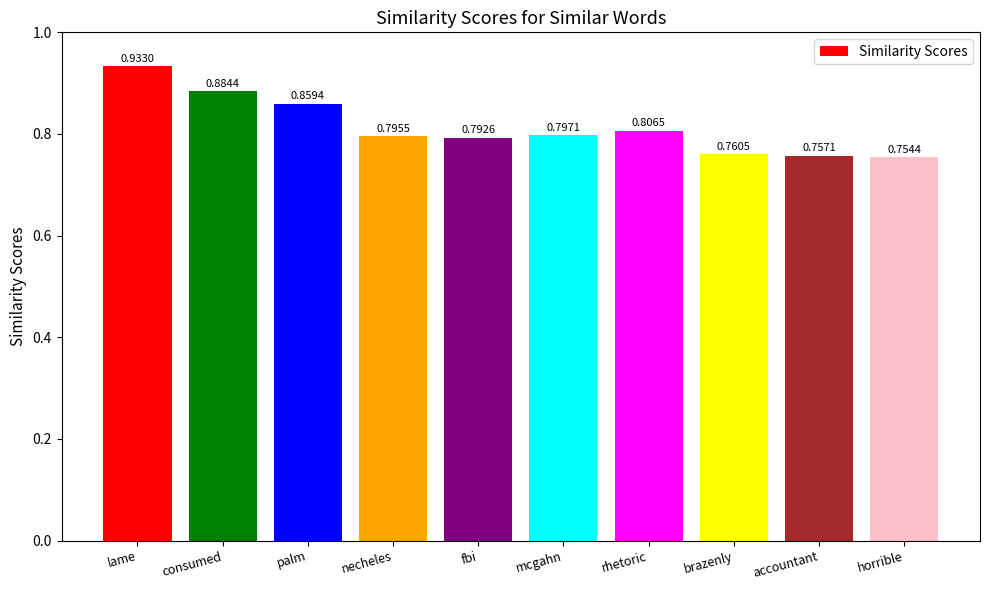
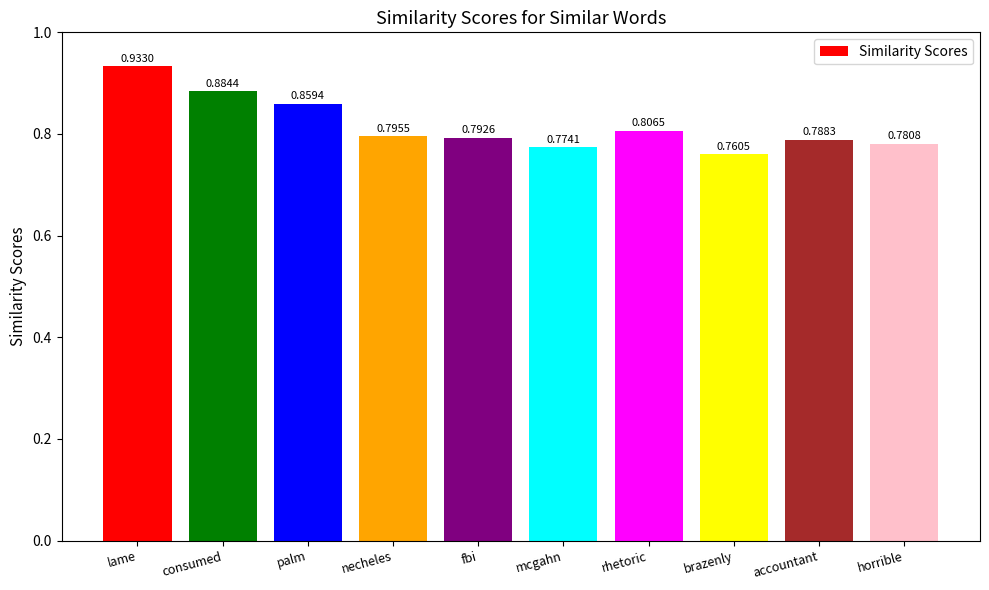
  {
    "lame": 0.9330,
    "consumed": 0.8844,
    "palm": 0.8594,
    "necheles": 0.7955,
    "fbi": 0.7926,
-   "mcgahn": 0.7971,
+   "mcgahn": 0.7741,
    "rhetoric": 0.8065,
    "brazenly": 0.7605,
-   "accountant": 0.7571,
-   "horrible": 0.7544
+   "accountant": 0.7883,
+   "horrible": 0.7808
  }
